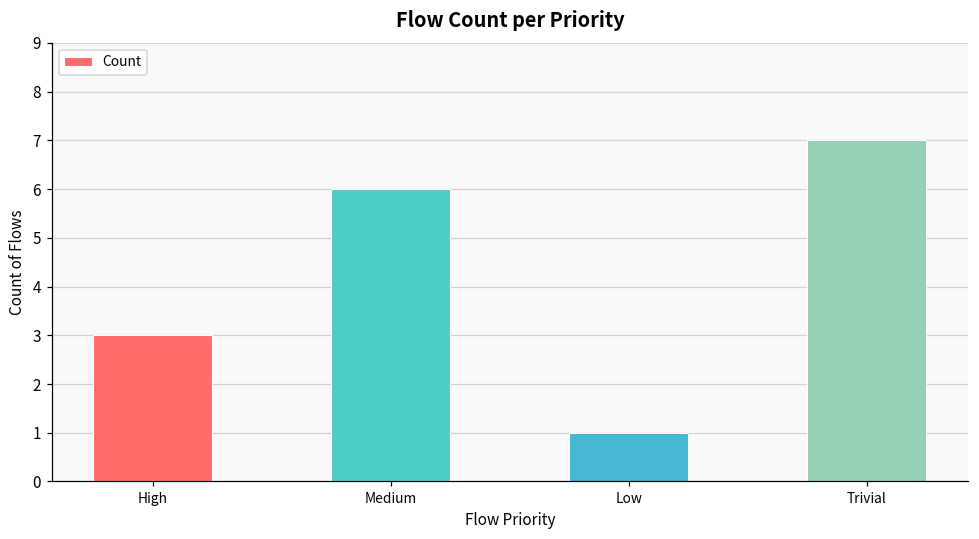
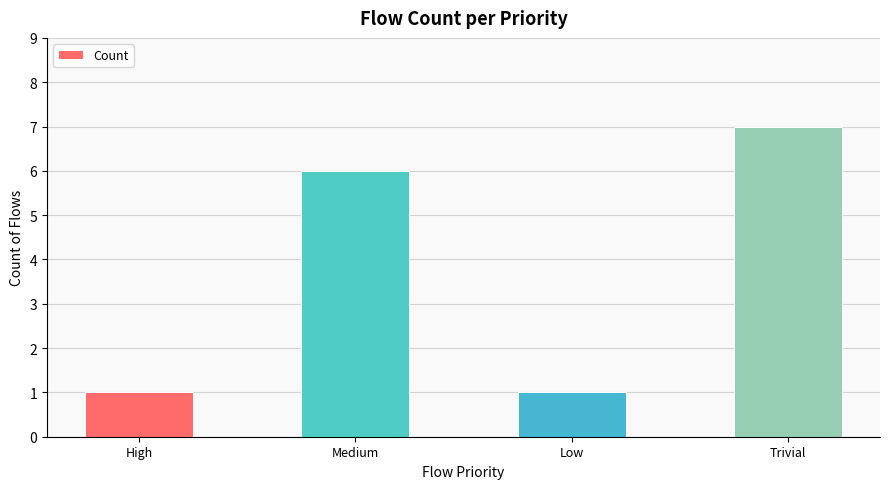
  {
-   "High": 3,
+   "High": 1,
    "Medium": 6,
    "Low": 1,
    "Trivial": 7
  }
